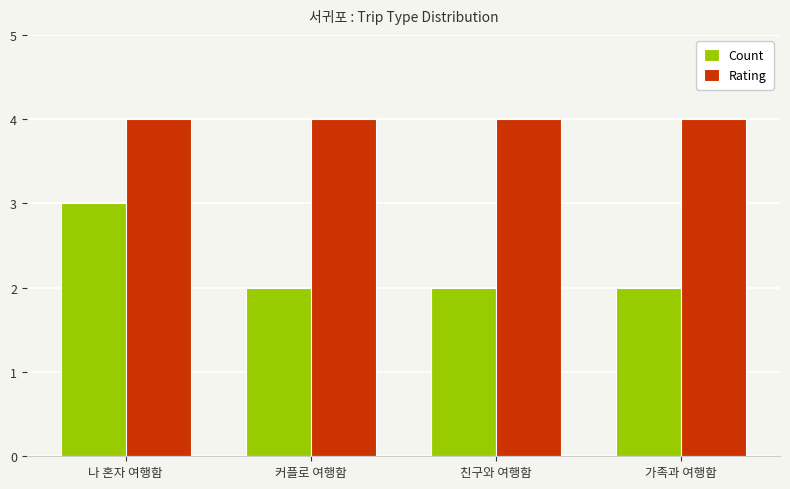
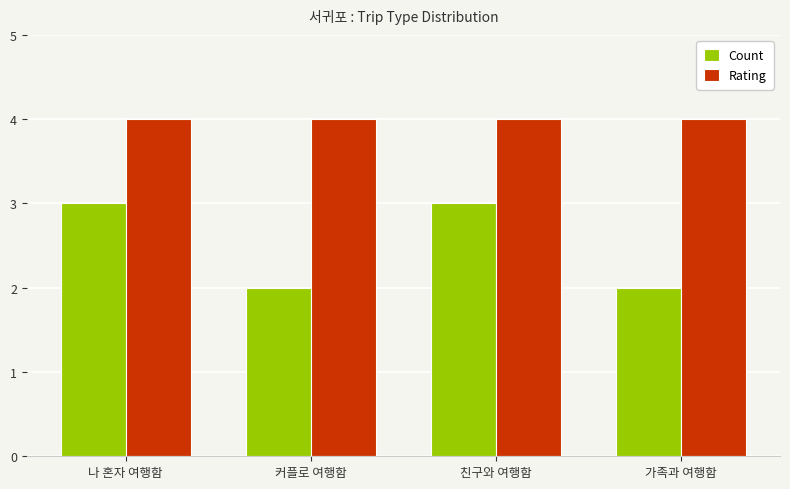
  {
    "Count": {
      "나 혼자 여행함": 3,
      "커플로 여행함": 2,
-     "친구와 여행함": 2,
+     "친구와 여행함": 3,
      "가족과 여행함": 2
    },
    "Rating": {
      "나 혼자 여행함": 4,
      "커플로 여행함": 4,
      "친구와 여행함": 4,
      "가족과 여행함": 4
    }
  }
